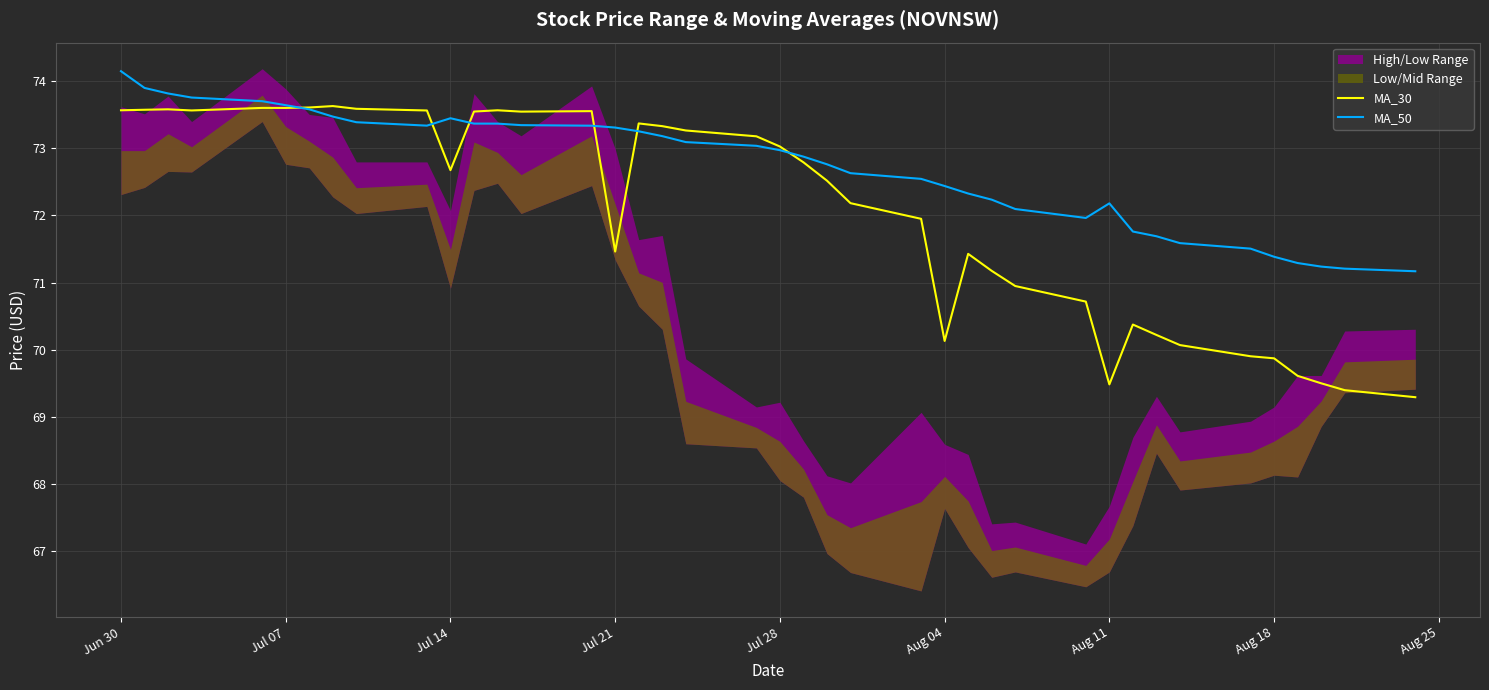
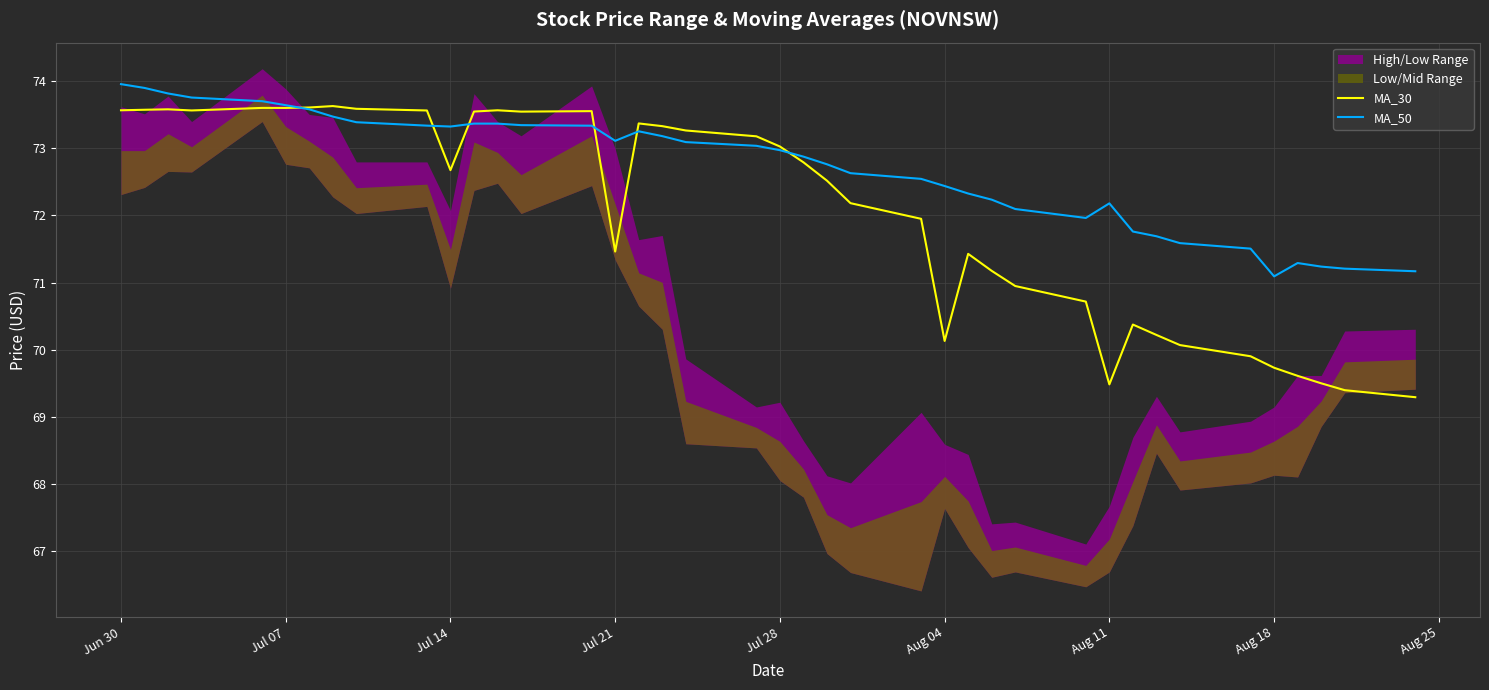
  {
    "MA_30": {
      "Jun 30": 73.6,
      "Jul 07": 73.6,
      "Jul 14": 72.7,
      "Jul 21": 71.5,
      "Jul 28": 73.0,
      "Aug 04": 70.1,
      "Aug 11": 69.5,
-     "Aug 18": 69.9
+     "Aug 18": 69.7
    },
    "MA_50": {
-     "Jun 30": 74.1,
+     "Jun 30": 74.0,
      "Jul 07": 73.6,
-     "Jul 14": 73.4,
-     "Jul 21": 73.3,
+     "Jul 14": 73.3,
+     "Jul 21": 73.1,
      "Jul 28": 73.0,
      "Aug 04": 72.4,
      "Aug 11": 72.2,
-     "Aug 18": 71.4
+     "Aug 18": 71.1
    }
  }
